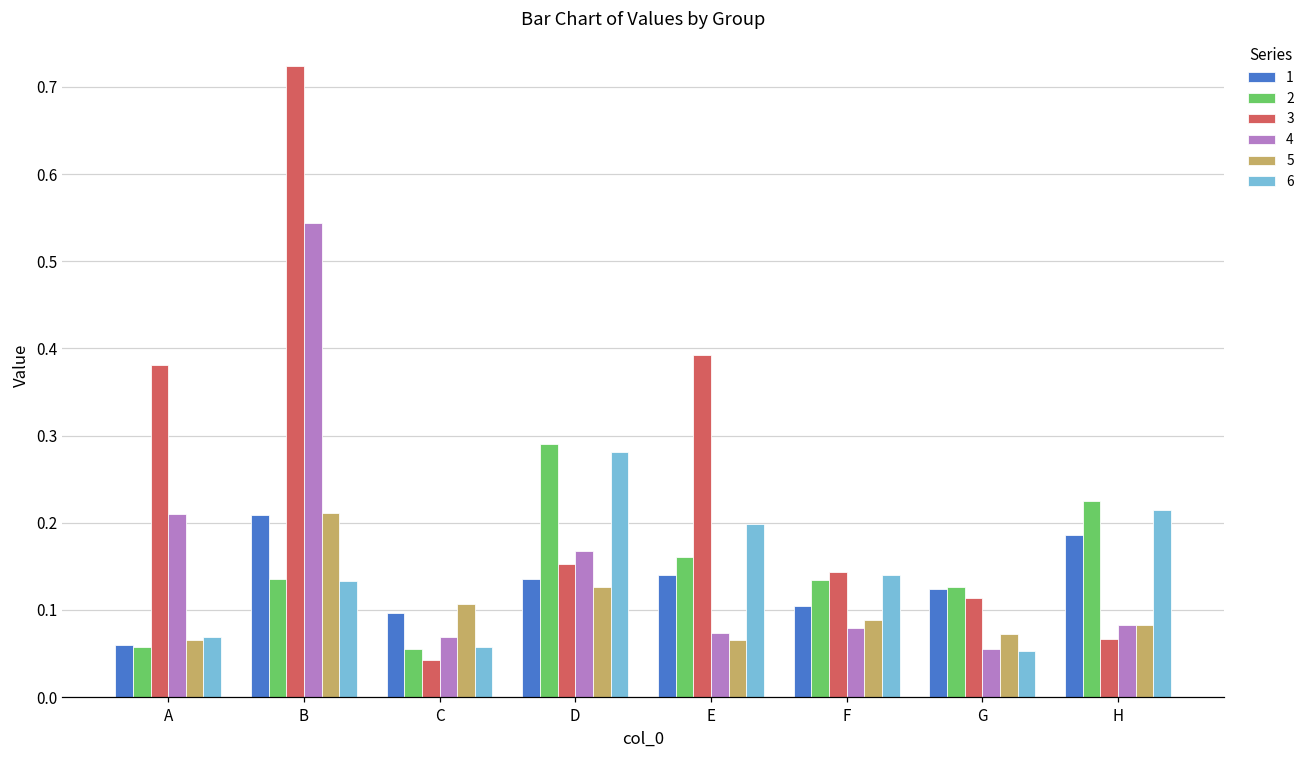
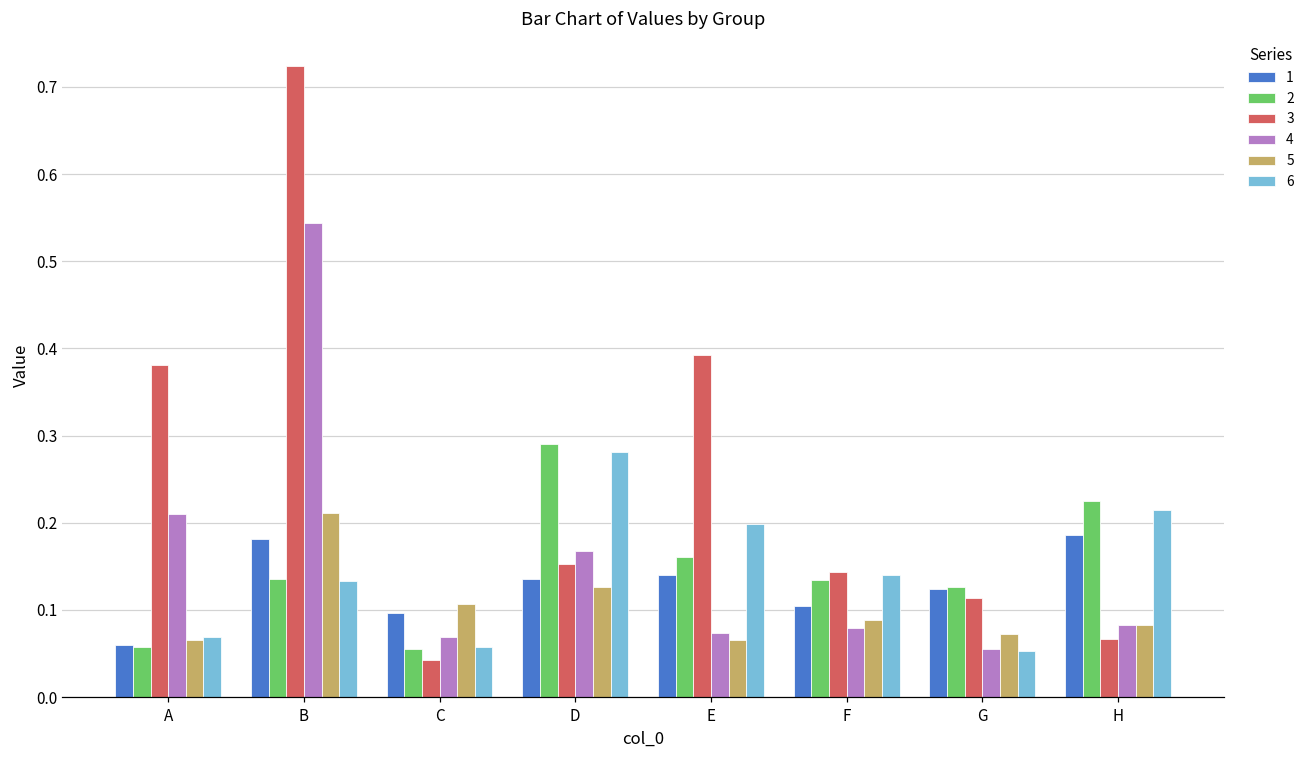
  {
    "1": {
      "A": 0.06,
-     "B": 0.21,
+     "B": 0.18,
      "C": 0.10,
      "D": 0.14,
      "E": 0.14,
      "F": 0.10,
      "G": 0.12,
      "H": 0.19
    },
    "2": {
      "A": 0.06,
      "B": 0.14,
      "C": 0.06,
      "D": 0.29,
      "E": 0.16,
      "F": 0.13,
      "G": 0.13,
      "H": 0.23
    },
    "3": {
      "A": 0.38,
      "B": 0.72,
      "C": 0.04,
      "D": 0.15,
      "E": 0.39,
      "F": 0.14,
      "G": 0.11,
      "H": 0.07
    },
    "4": {
      "A": 0.21,
      "B": 0.54,
      "C": 0.07,
      "D": 0.17,
      "E": 0.07,
      "F": 0.08,
      "G": 0.06,
      "H": 0.08
    },
    "5": {
      "A": 0.07,
      "B": 0.21,
      "C": 0.11,
      "D": 0.13,
      "E": 0.07,
      "F": 0.09,
      "G": 0.07,
      "H": 0.08
    },
    "6": {
      "A": 0.07,
      "B": 0.13,
      "C": 0.06,
      "D": 0.28,
      "E": 0.20,
      "F": 0.14,
      "G": 0.05,
      "H": 0.22
    }
  }
